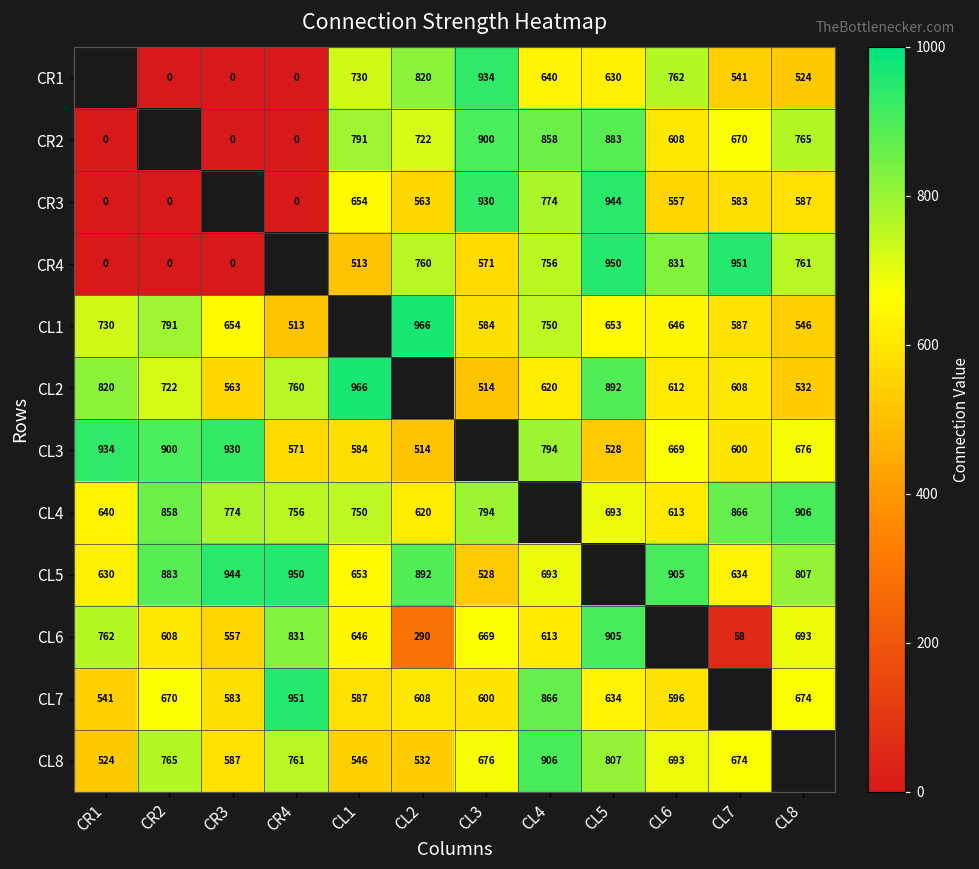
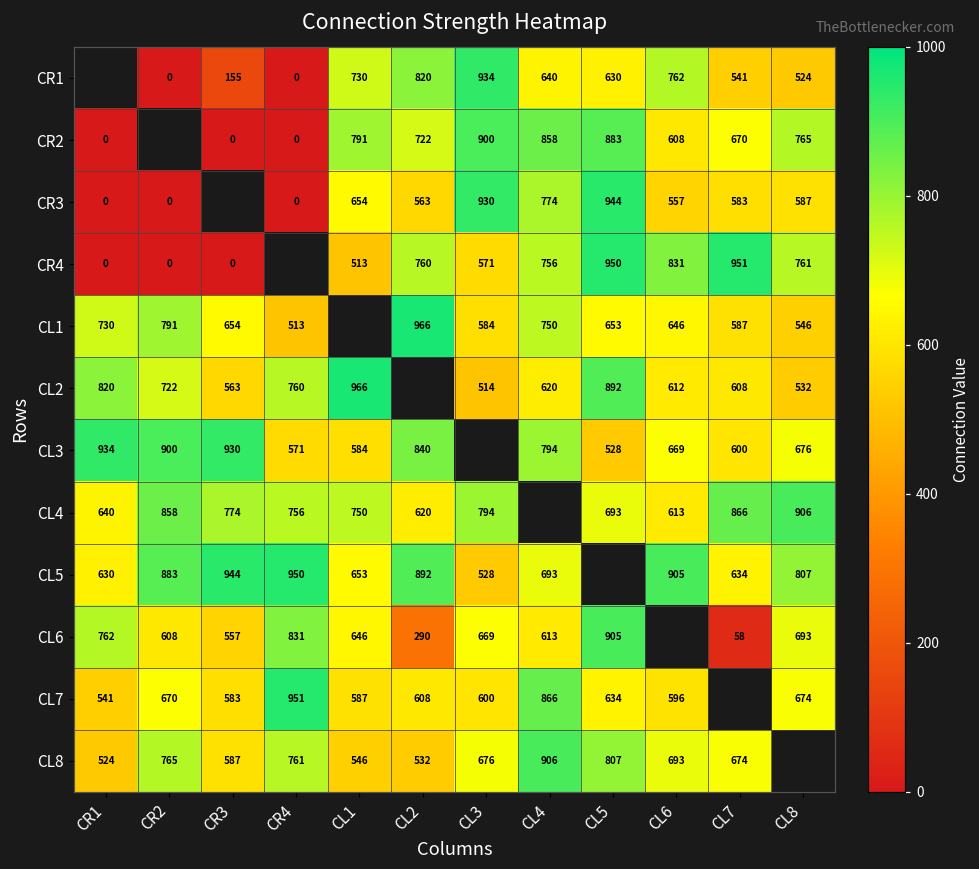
  {
    "CR1": {
      "CR2": 0,
-     "CR3": 0,
+     "CR3": 155,
      "CR4": 0,
      "CL1": 730,
      "CL2": 820,
      "CL3": 934,
      "CL4": 640,
      "CL5": 630,
      "CL6": 762,
      "CL7": 541,
      "CL8": 524
    },
    "CR2": {
      "CR1": 0,
      "CR3": 0,
      "CR4": 0,
      "CL1": 791,
      "CL2": 722,
      "CL3": 900,
      "CL4": 858,
      "CL5": 883,
      "CL6": 608,
      "CL7": 670,
      "CL8": 765
    },
    "CR3": {
      "CR1": 0,
      "CR2": 0,
      "CR4": 0,
      "CL1": 654,
      "CL2": 563,
      "CL3": 930,
      "CL4": 774,
      "CL5": 944,
      "CL6": 557,
      "CL7": 583,
      "CL8": 587
    },
    "CR4": {
      "CR1": 0,
      "CR2": 0,
      "CR3": 0,
      "CL1": 513,
      "CL2": 760,
      "CL3": 571,
      "CL4": 756,
      "CL5": 950,
      "CL6": 831,
      "CL7": 951,
      "CL8": 761
    },
    "CL1": {
      "CR1": 730,
      "CR2": 791,
      "CR3": 654,
      "CR4": 513,
      "CL2": 966,
      "CL3": 584,
      "CL4": 750,
      "CL5": 653,
      "CL6": 646,
      "CL7": 587,
      "CL8": 546
    },
    "CL2": {
      "CR1": 820,
      "CR2": 722,
      "CR3": 563,
      "CR4": 760,
      "CL1": 966,
      "CL3": 514,
      "CL4": 620,
      "CL5": 892,
      "CL6": 612,
      "CL7": 608,
      "CL8": 532
    },
    "CL3": {
      "CR1": 934,
      "CR2": 900,
      "CR3": 930,
      "CR4": 571,
      "CL1": 584,
-     "CL2": 514,
+     "CL2": 840,
      "CL4": 794,
      "CL5": 528,
      "CL6": 669,
      "CL7": 600,
      "CL8": 676
    },
    "CL4": {
      "CR1": 640,
      "CR2": 858,
      "CR3": 774,
      "CR4": 756,
      "CL1": 750,
      "CL2": 620,
      "CL3": 794,
      "CL5": 693,
      "CL6": 613,
      "CL7": 866,
      "CL8": 906
    },
    "CL5": {
      "CR1": 630,
      "CR2": 883,
      "CR3": 944,
      "CR4": 950,
      "CL1": 653,
      "CL2": 892,
      "CL3": 528,
      "CL4": 693,
      "CL6": 905,
      "CL7": 634,
      "CL8": 807
    },
    "CL6": {
      "CR1": 762,
      "CR2": 608,
      "CR3": 557,
      "CR4": 831,
      "CL1": 646,
      "CL2": 290,
      "CL3": 669,
      "CL4": 613,
      "CL5": 905,
      "CL7": 58,
      "CL8": 693
    },
    "CL7": {
      "CR1": 541,
      "CR2": 670,
      "CR3": 583,
      "CR4": 951,
      "CL1": 587,
      "CL2": 608,
      "CL3": 600,
      "CL4": 866,
      "CL5": 634,
      "CL6": 596,
      "CL8": 674
    },
    "CL8": {
      "CR1": 524,
      "CR2": 765,
      "CR3": 587,
      "CR4": 761,
      "CL1": 546,
      "CL2": 532,
      "CL3": 676,
      "CL4": 906,
      "CL5": 807,
      "CL6": 693,
      "CL7": 674
    }
  }
